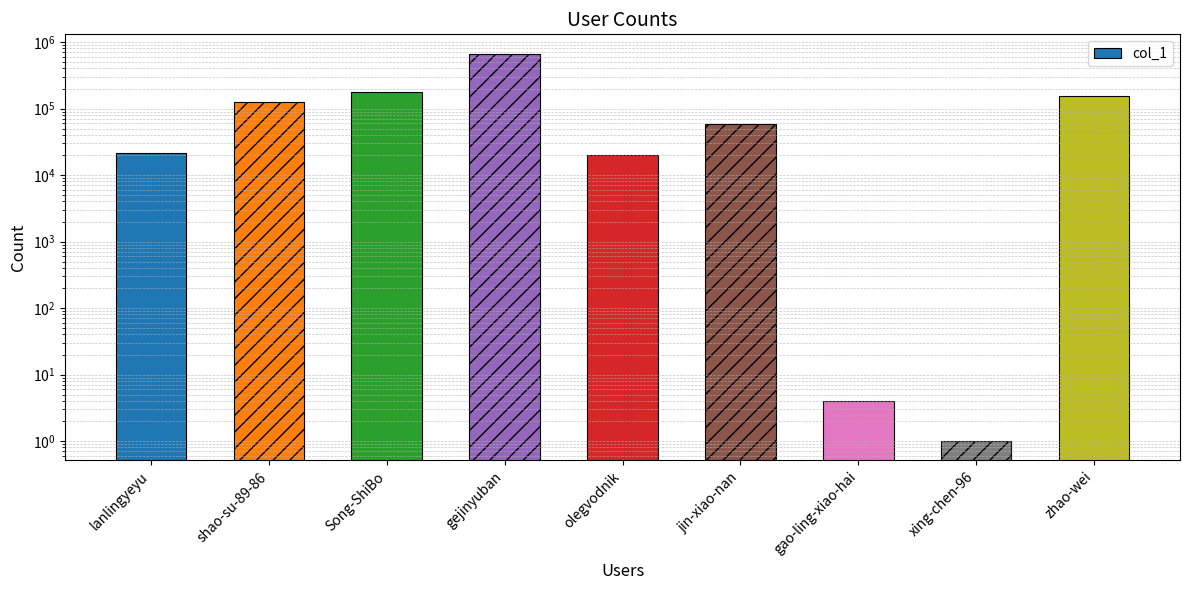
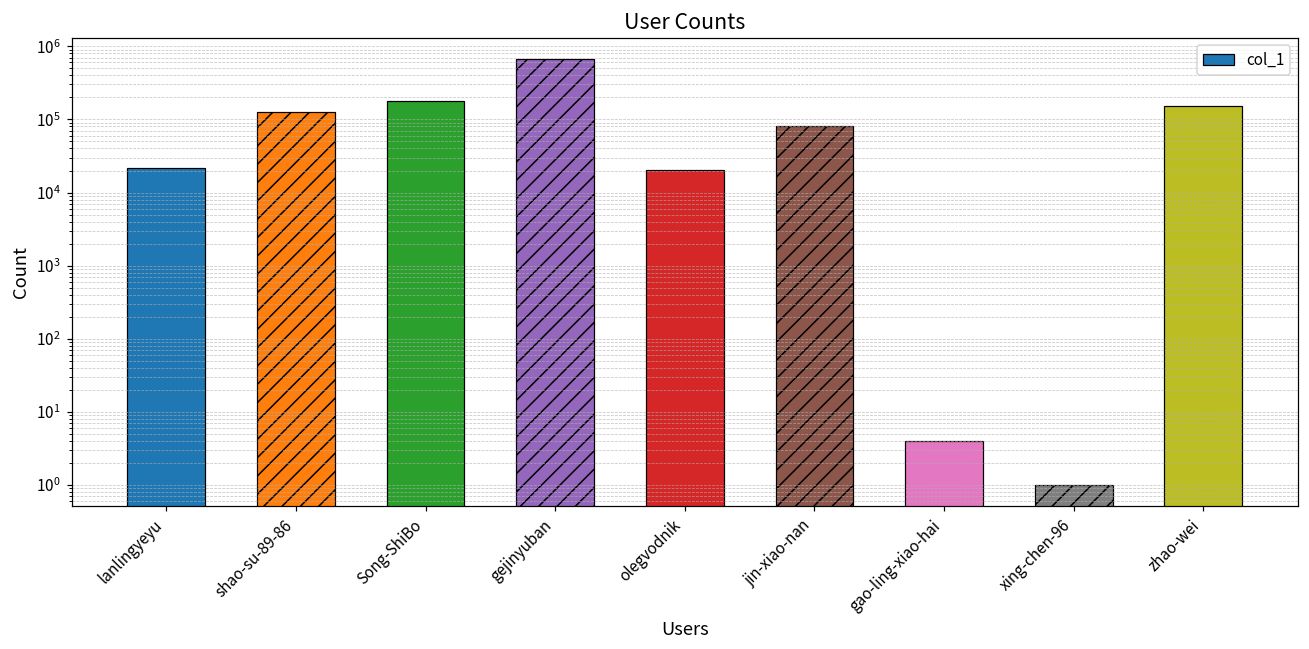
  {
    "lanlingyeyu": 21000,
    "shao-su-89-86": 120000,
    "Song-ShiBo": 180000,
    "gejinyuban": 700000,
    "olegvodnik": 20000,
-   "jin-xiao-nan": 60000,
+   "jin-xiao-nan": 80000,
    "gao-ling-xiao-hai": 4,
    "xing-chen-96": 1,
    "zhao-wei": 150000
  }
